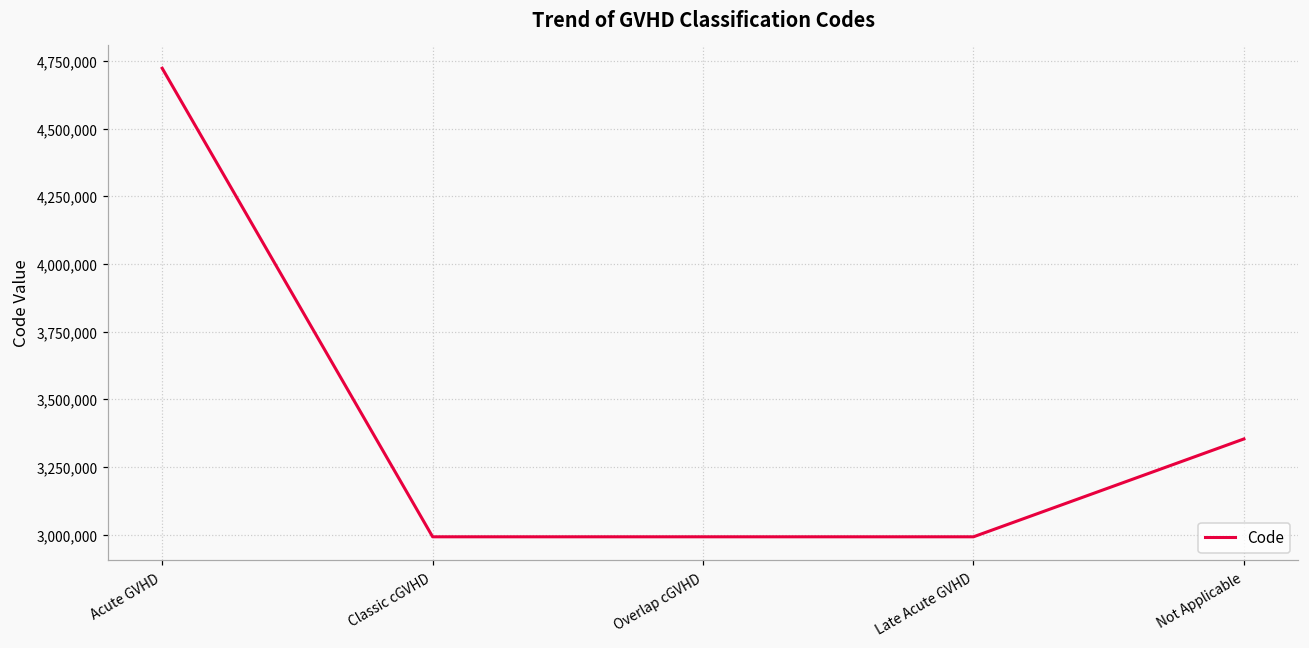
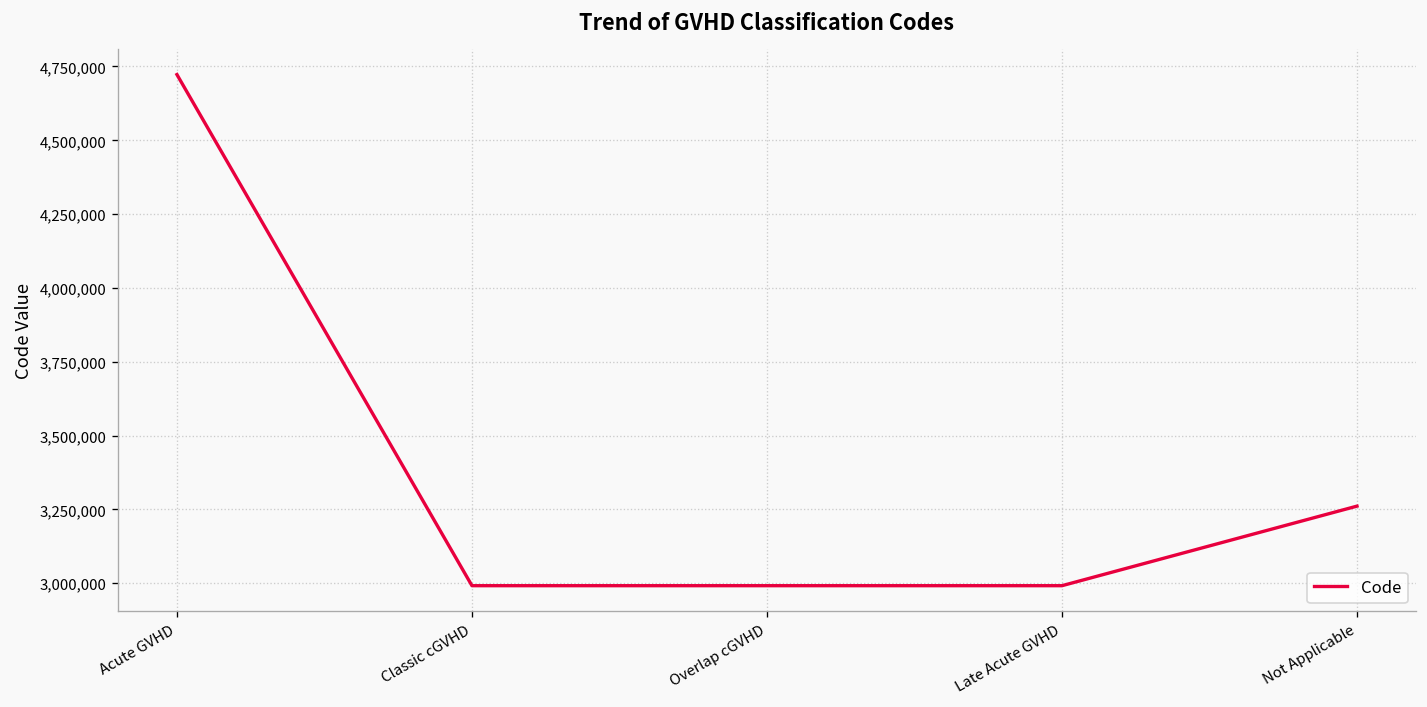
  {
    "Acute GVHD": "4,720,000",
    "Classic cGVHD": "2,990,000",
    "Overlap cGVHD": "2,990,000",
    "Late Acute GVHD": "2,990,000",
-   "Not Applicable": "3,350,000"
+   "Not Applicable": "3,260,000"
  }
